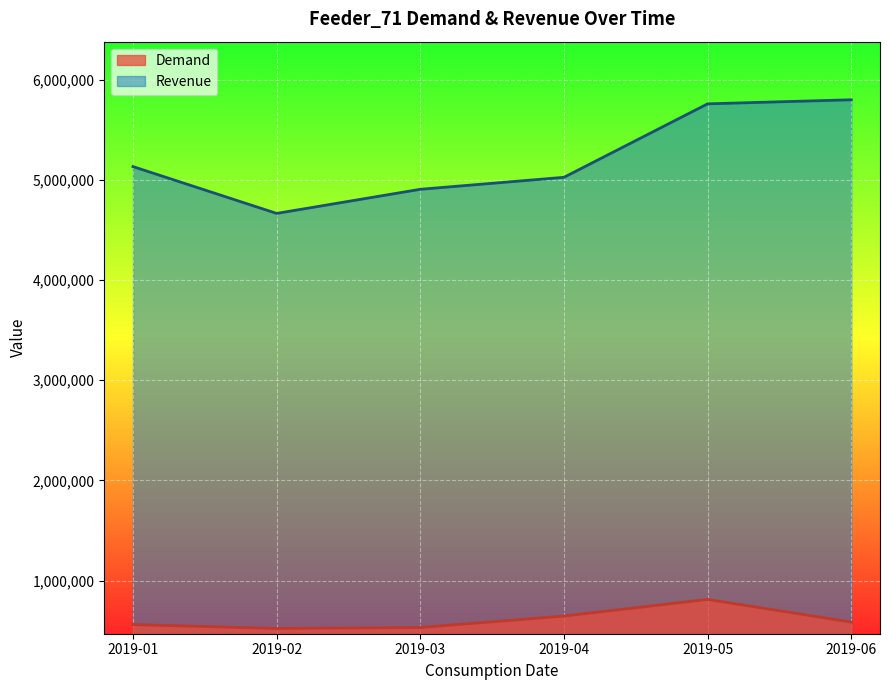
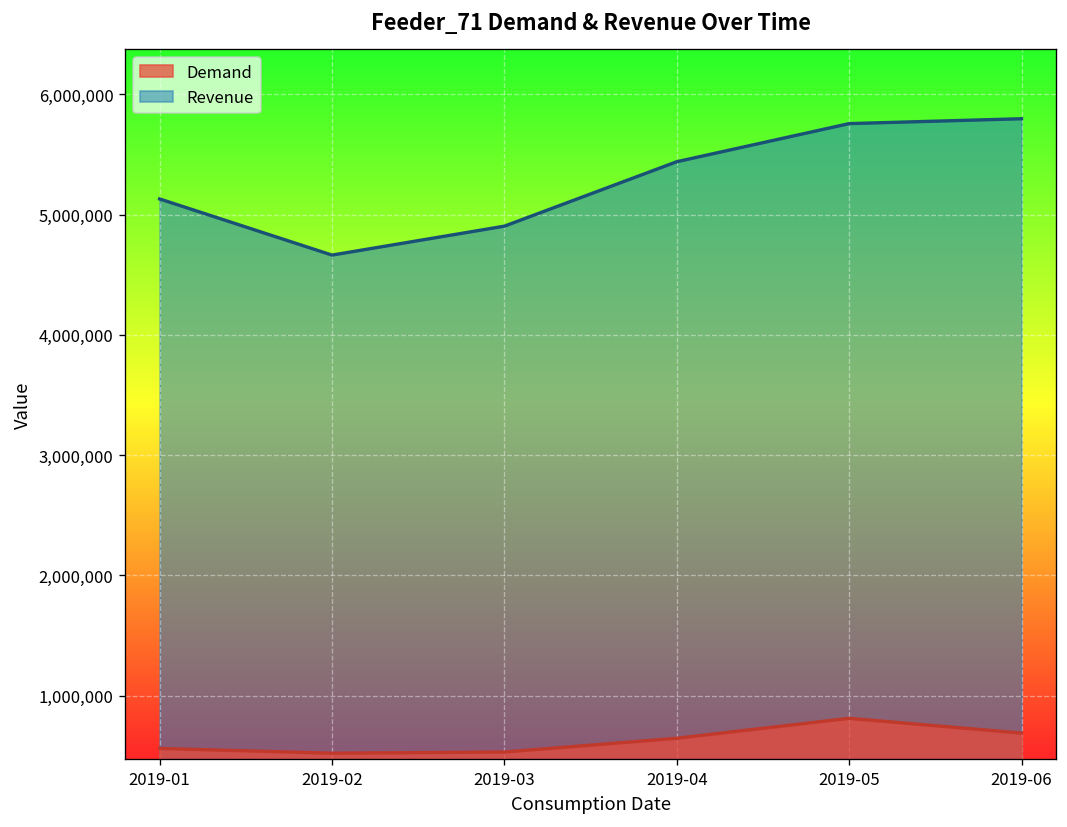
  {
    "Demand": {
      "2019-01": "560,000",
      "2019-02": "520,000",
      "2019-03": "530,000",
      "2019-04": "650,000",
      "2019-05": "810,000",
-     "2019-06": "590,000"
+     "2019-06": "690,000"
    },
    "Revenue": {
      "2019-01": "5,130,000",
      "2019-02": "4,660,000",
      "2019-03": "4,900,000",
-     "2019-04": "5,020,000",
+     "2019-04": "5,440,000",
      "2019-05": "5,760,000",
      "2019-06": "5,800,000"
    }
  }
